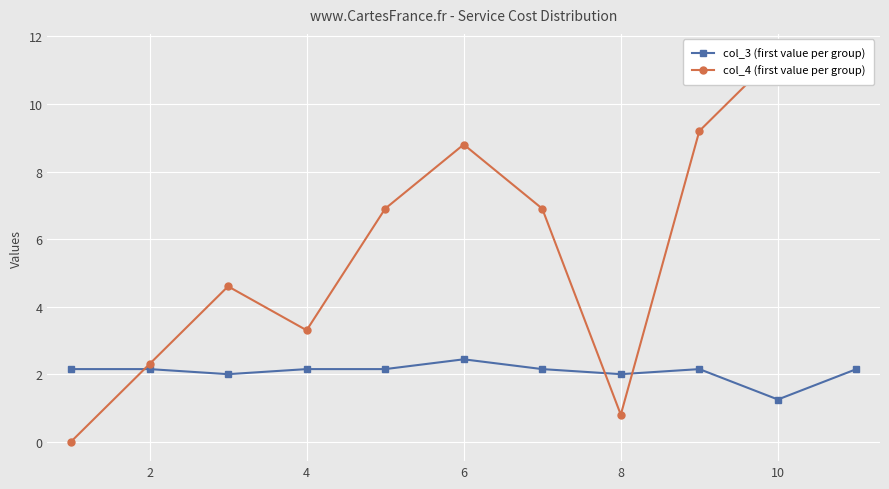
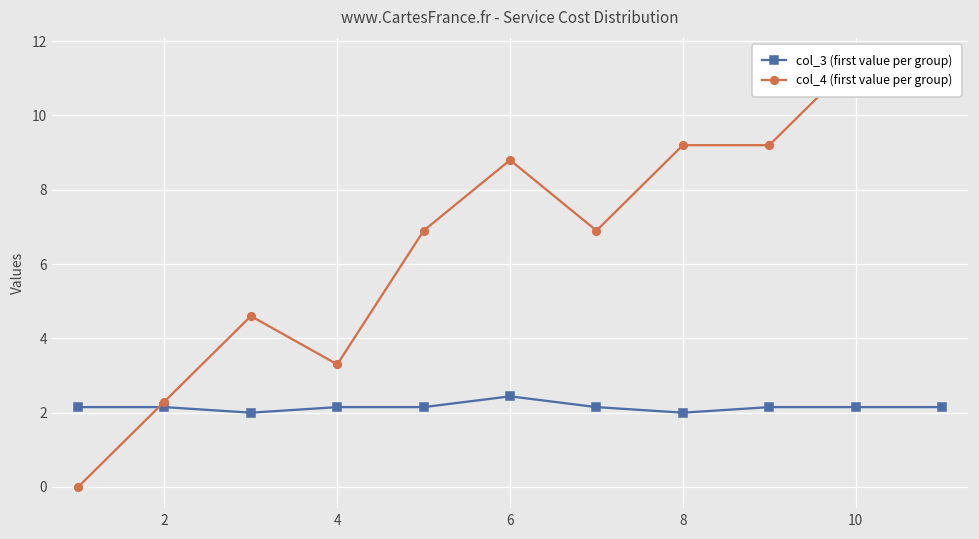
  {
    "col_3 (first value per group)": {
      "2": 2.2,
      "4": 2.2,
      "6": 2.4,
      "8": 2.0,
-     "10": 1.3
+     "10": 2.2
    },
    "col_4 (first value per group)": {
      "2": 2.3,
      "4": 3.3,
      "6": 8.8,
-     "8": 0.8
+     "8": 9.2
    }
  }
